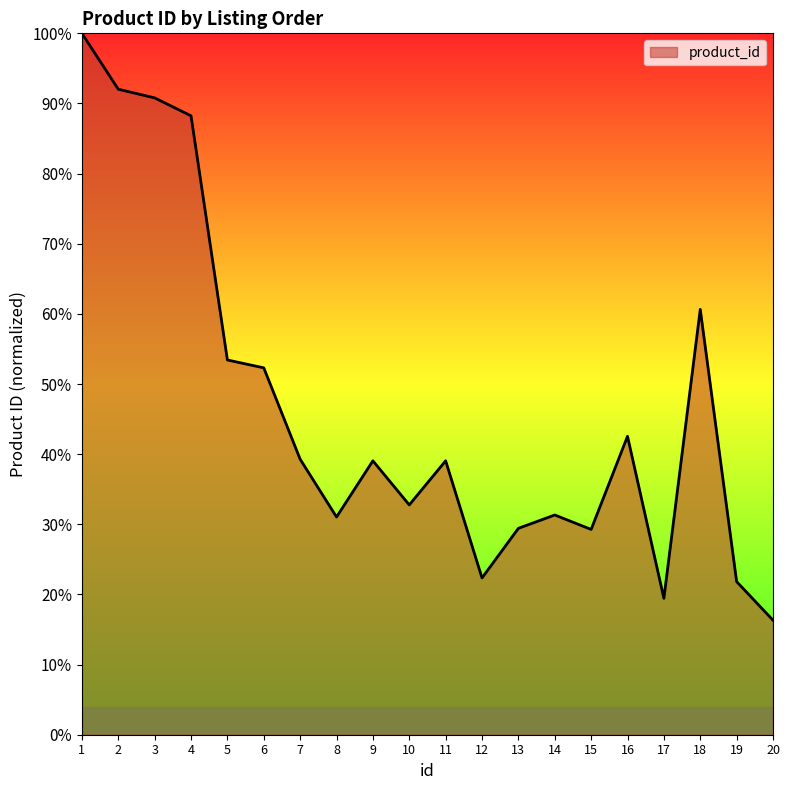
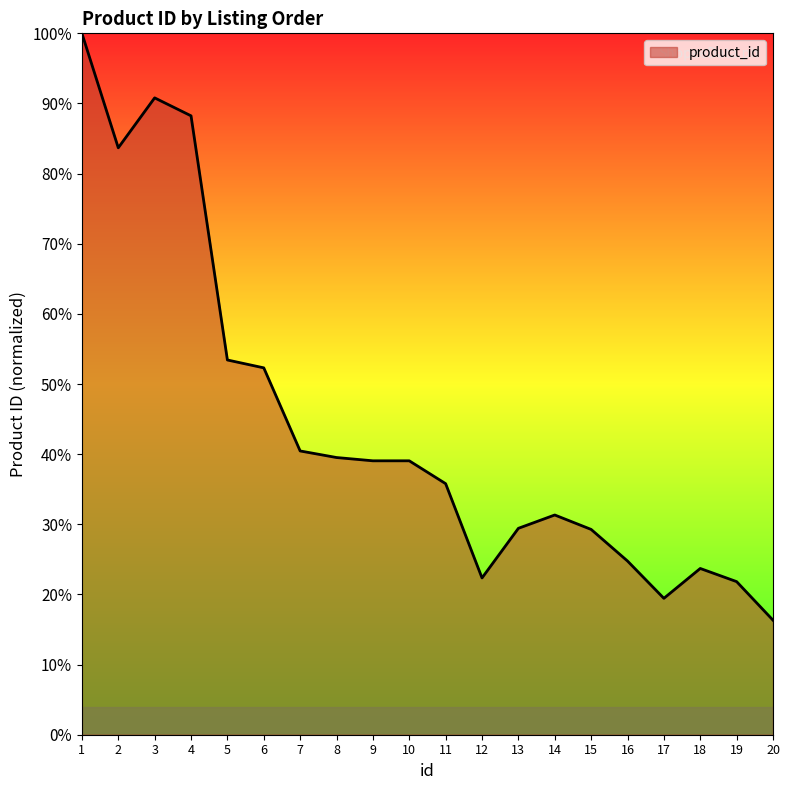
  {
    "1": "100%",
-   "2": "92%",
+   "2": "84%",
    "3": "91%",
    "4": "88%",
    "5": "53%",
    "6": "52%",
-   "7": "39%",
-   "8": "31%",
+   "7": "40%",
+   "8": "40%",
    "9": "39%",
-   "10": "33%",
-   "11": "39%",
+   "10": "39%",
+   "11": "36%",
    "12": "22%",
    "13": "29%",
    "14": "31%",
    "15": "29%",
-   "16": "43%",
+   "16": "25%",
    "17": "19%",
-   "18": "61%",
+   "18": "24%",
    "19": "22%",
    "20": "16%"
  }
